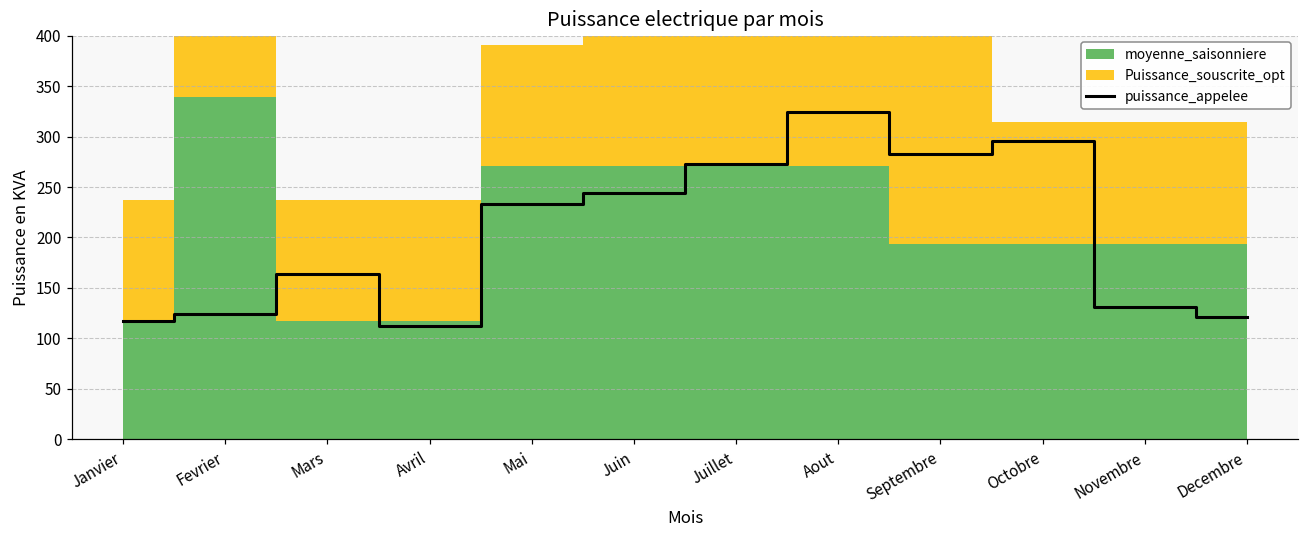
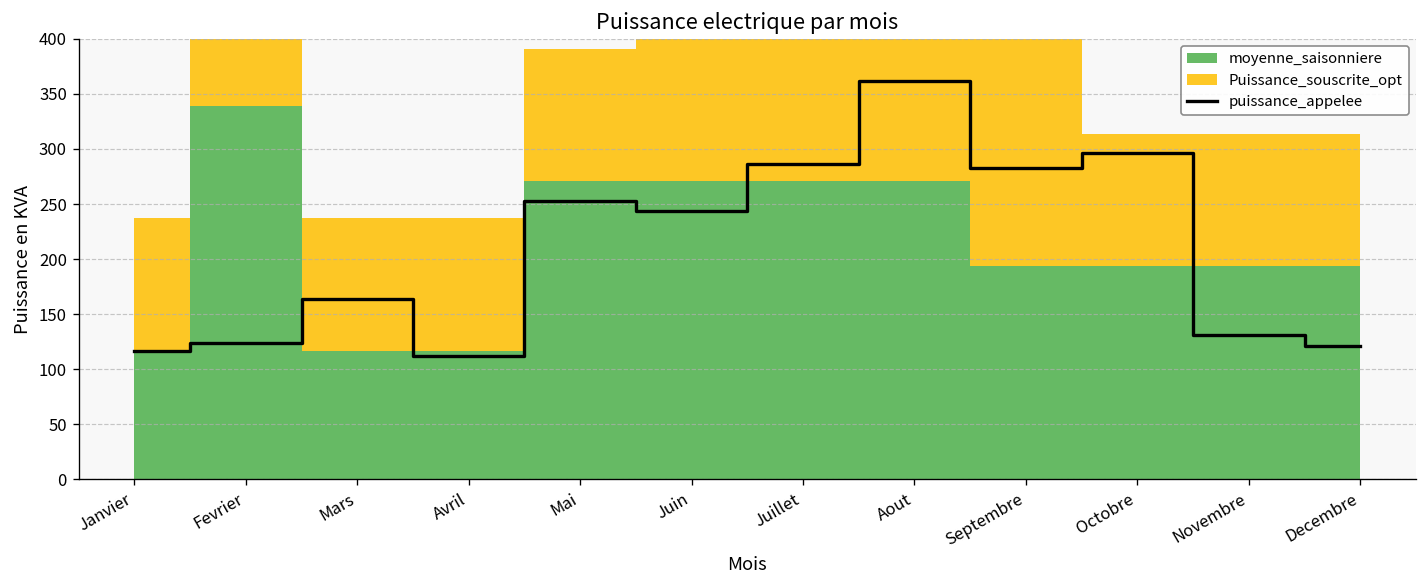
  {
    "puissance_appelee": {
      "Fevrier": 120,
      "Mars": 160,
      "Avril": 110,
-     "Mai": 230,
+     "Mai": 250,
      "Juin": 240,
-     "Juillet": 270,
-     "Aout": 320,
+     "Juillet": 290,
+     "Aout": 360,
      "Septembre": 280,
      "Octobre": 300,
      "Novembre": 130,
      "Decembre": 120
    }
  }
